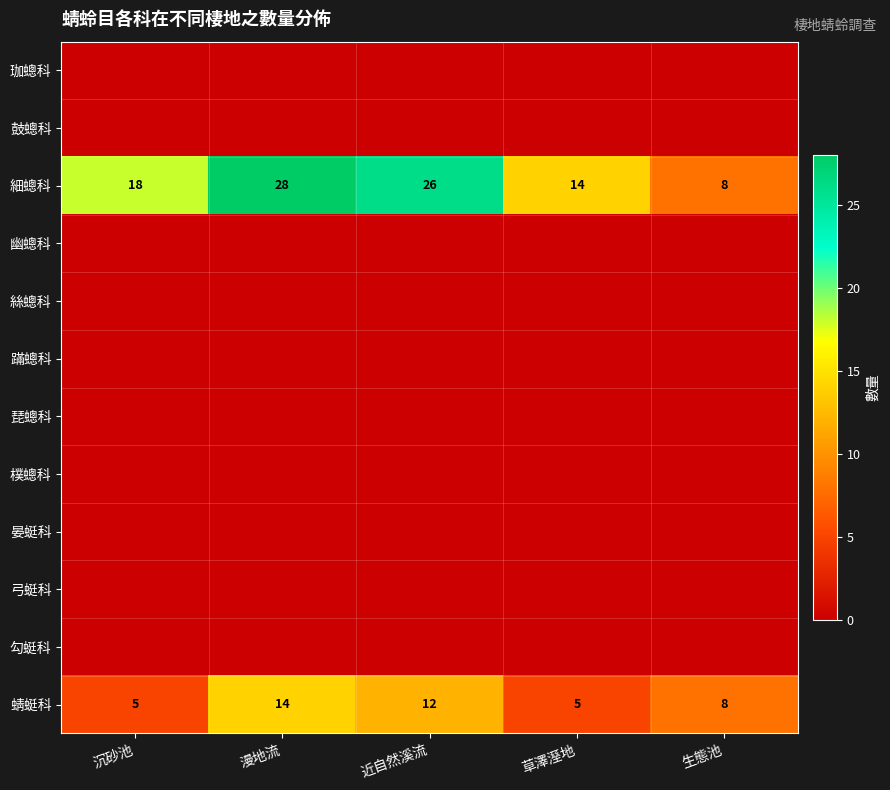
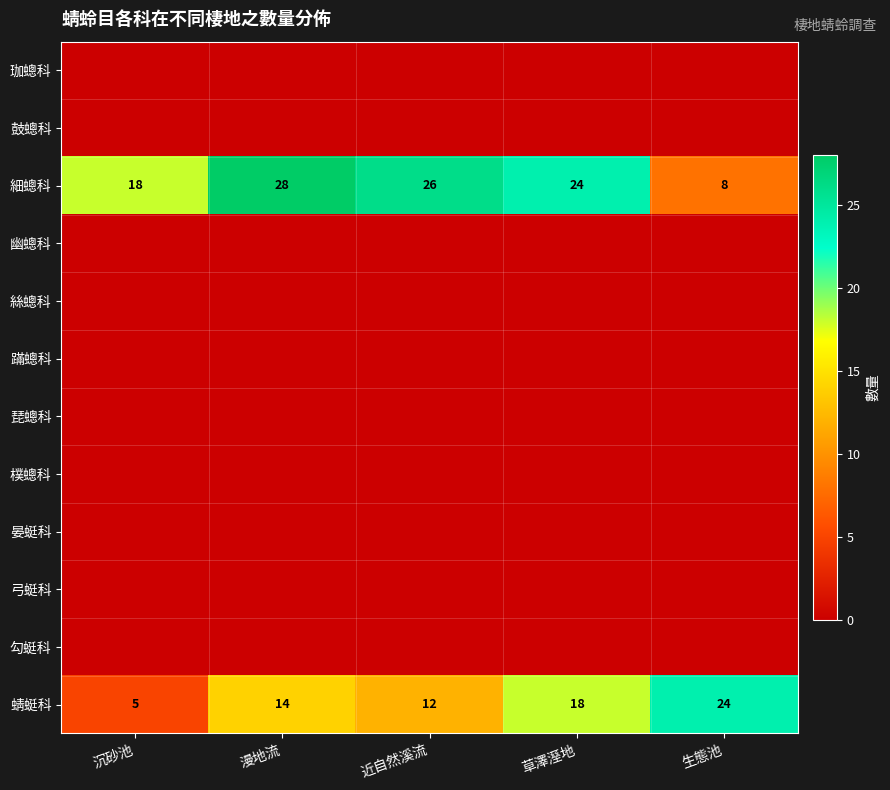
  {
    "細蟌科": {
      "沉砂池": 18,
      "漫地流": 28,
      "近自然溪流": 26,
-     "草澤溼地": 14,
+     "草澤溼地": 24,
      "生態池": 8
    },
    "蜻蜓科": {
      "沉砂池": 5,
      "漫地流": 14,
      "近自然溪流": 12,
-     "草澤溼地": 5,
-     "生態池": 8
+     "草澤溼地": 18,
+     "生態池": 24
    }
  }
